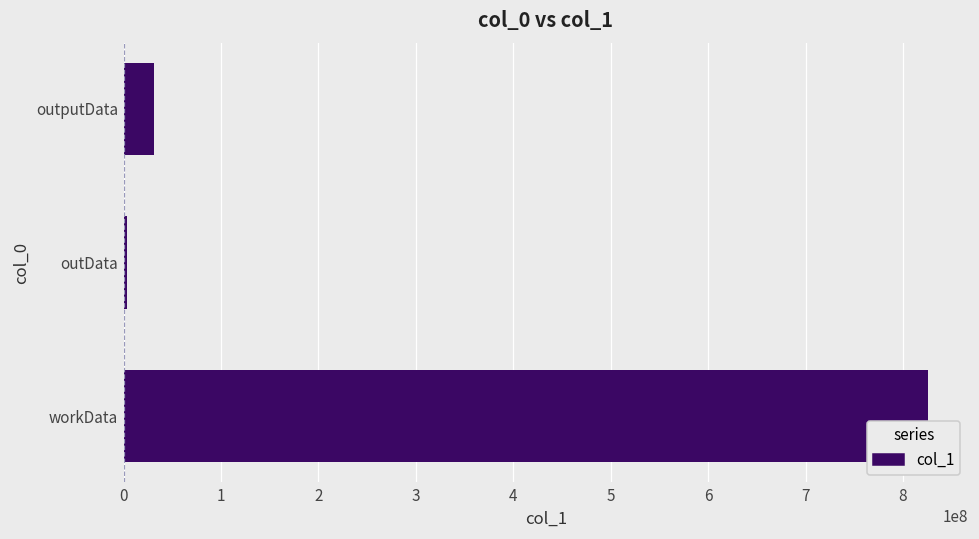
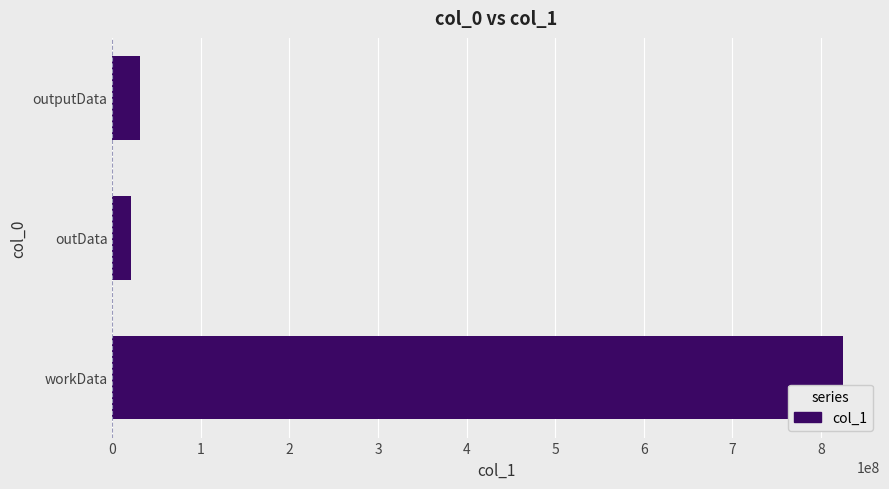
  {
    "outputData": 30000000,
-   "outData": 0,
+   "outData": 20000000,
    "workData": 830000000
  }
